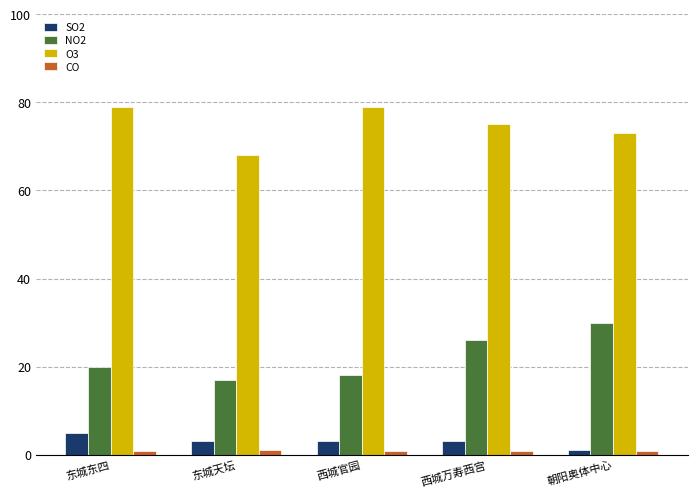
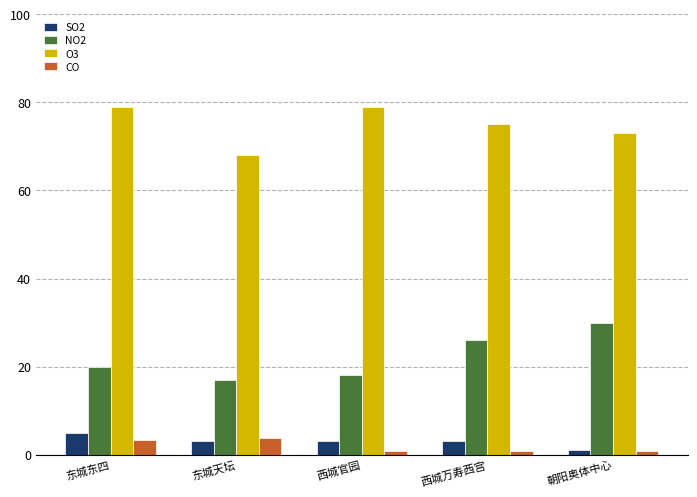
  {
    "SO2": {
      "东城东四": 5,
      "东城天坛": 3,
      "西城官园": 3,
      "西城万寿西宫": 3,
      "朝阳奥体中心": 1
    },
    "NO2": {
      "东城东四": 20,
      "东城天坛": 17,
      "西城官园": 18,
      "西城万寿西宫": 26,
      "朝阳奥体中心": 30
    },
    "O3": {
      "东城东四": 79,
      "东城天坛": 68,
      "西城官园": 79,
      "西城万寿西宫": 75,
      "朝阳奥体中心": 73
    },
    "CO": {
-     "东城东四": 1,
-     "东城天坛": 1,
+     "东城东四": 3,
+     "东城天坛": 4,
      "西城官园": 1,
      "西城万寿西宫": 1,
      "朝阳奥体中心": 1
    }
  }
